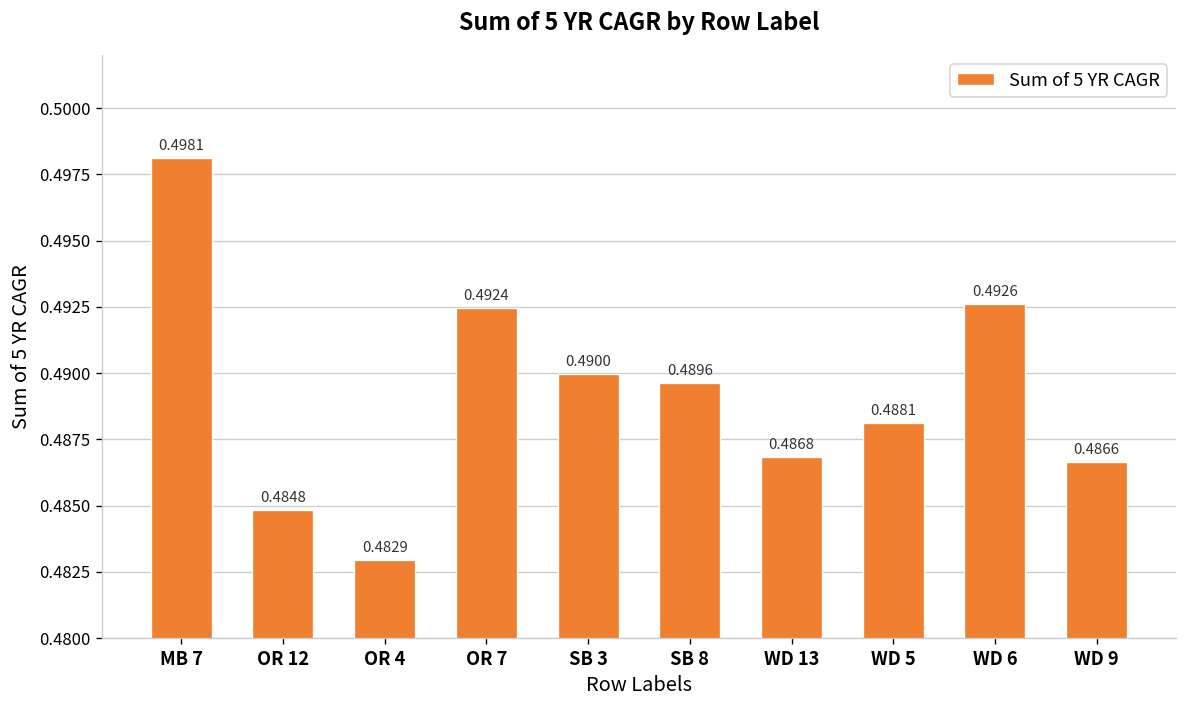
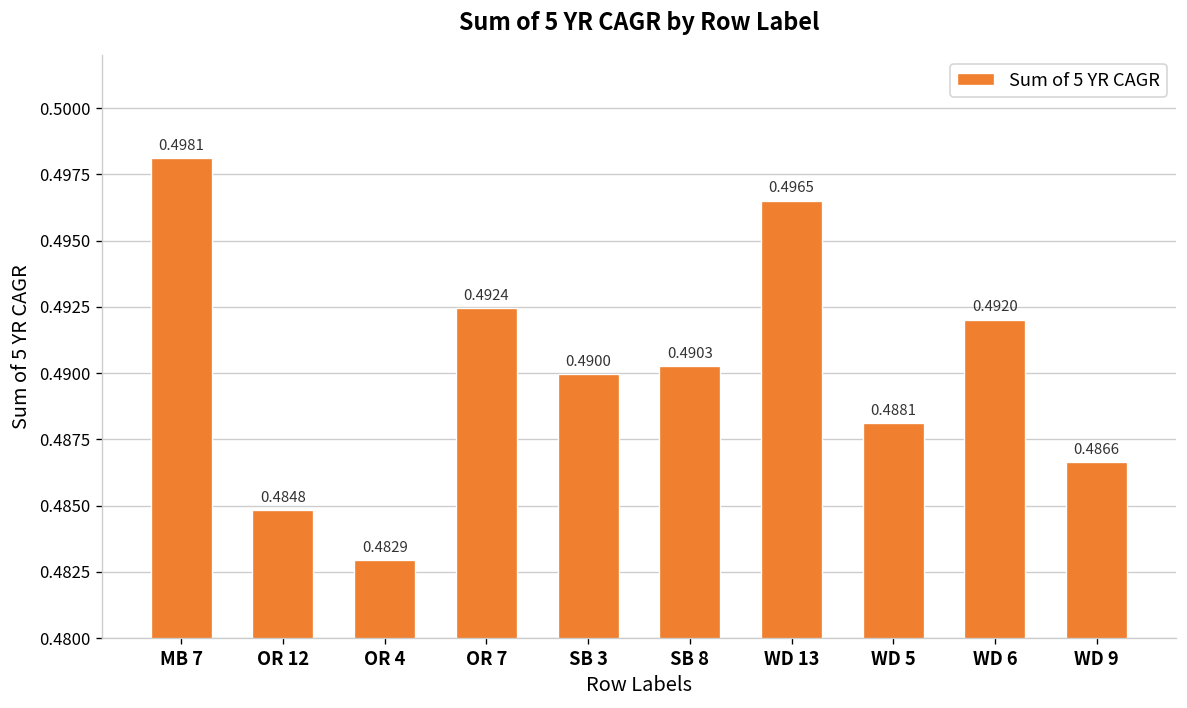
  {
    "MB 7": 0.4981,
    "OR 12": 0.4848,
    "OR 4": 0.4829,
    "OR 7": 0.4924,
    "SB 3": 0.4900,
-   "SB 8": 0.4896,
-   "WD 13": 0.4868,
+   "SB 8": 0.4903,
+   "WD 13": 0.4965,
    "WD 5": 0.4881,
-   "WD 6": 0.4926,
+   "WD 6": 0.4920,
    "WD 9": 0.4866
  }
